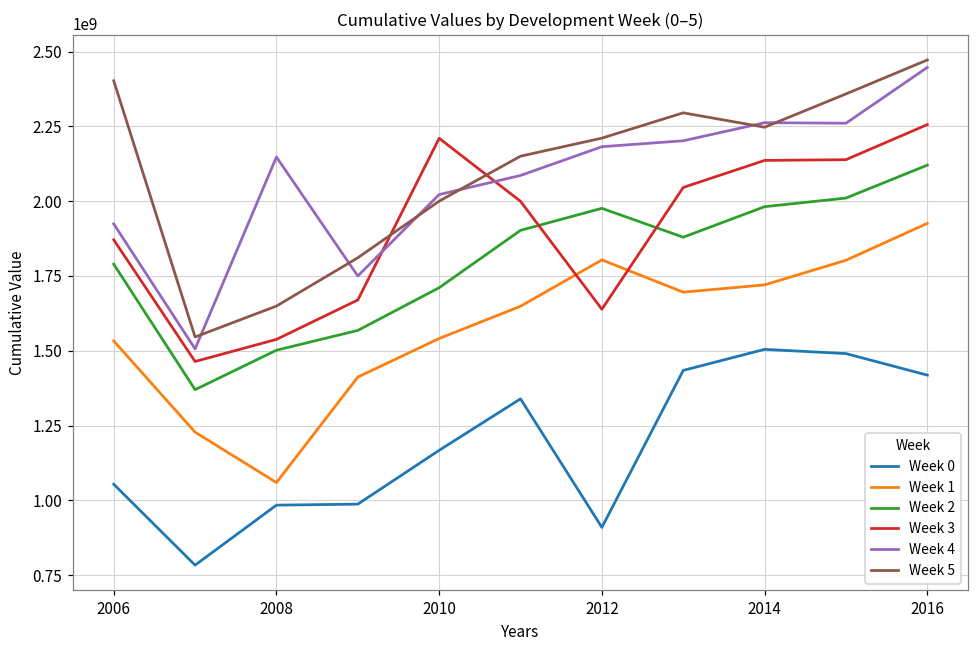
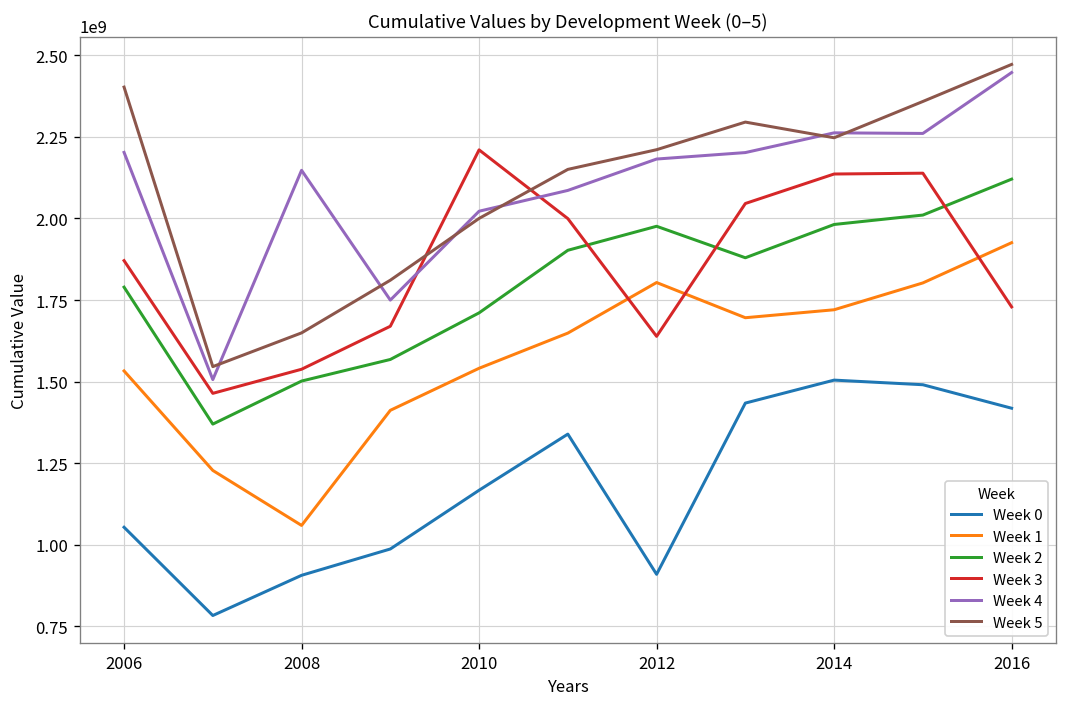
  {
    "Week 0": {
      "2006": 1050000000,
-     "2008": 980000000,
+     "2008": 910000000,
      "2010": 1170000000,
      "2012": 910000000,
      "2014": 1500000000,
      "2016": 1420000000
    },
    "Week 1": {
      "2006": 1530000000,
      "2008": 1060000000,
      "2010": 1540000000,
      "2012": 1800000000,
      "2014": 1720000000,
      "2016": 1930000000
    },
    "Week 2": {
      "2006": 1790000000,
      "2008": 1500000000,
      "2010": 1710000000,
      "2012": 1980000000,
      "2014": 1980000000,
      "2016": 2120000000
    },
    "Week 3": {
      "2006": 1870000000,
      "2008": 1540000000,
      "2010": 2210000000,
      "2012": 1640000000,
      "2014": 2140000000,
-     "2016": 2260000000
+     "2016": 1730000000
    },
    "Week 4": {
-     "2006": 1920000000,
+     "2006": 2200000000,
      "2008": 2150000000,
      "2010": 2020000000,
      "2012": 2180000000,
      "2014": 2260000000,
      "2016": 2450000000
    },
    "Week 5": {
      "2006": 2400000000,
      "2008": 1650000000,
      "2010": 2000000000,
      "2012": 2210000000,
      "2014": 2250000000,
      "2016": 2470000000
    }
  }
